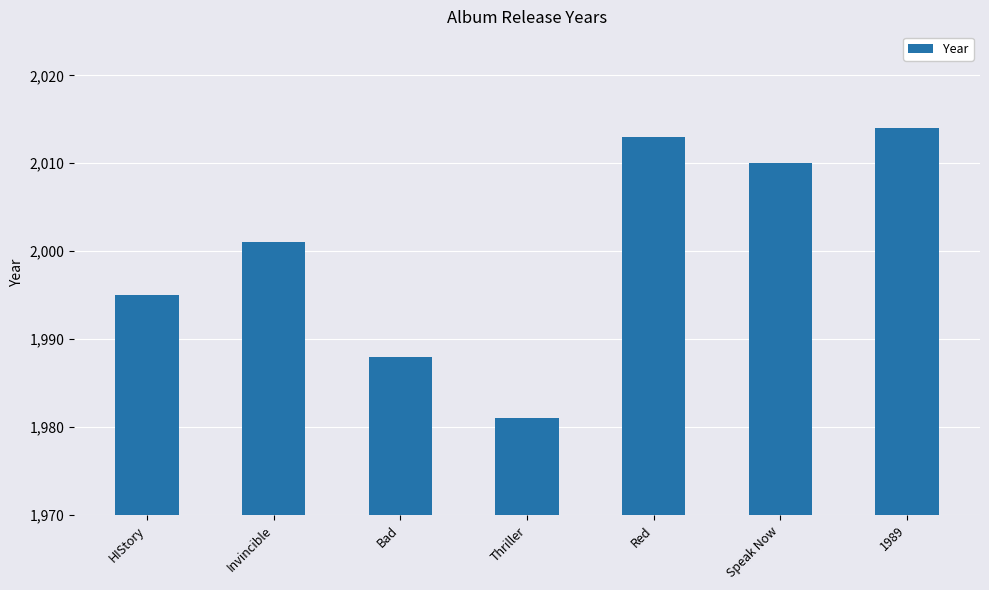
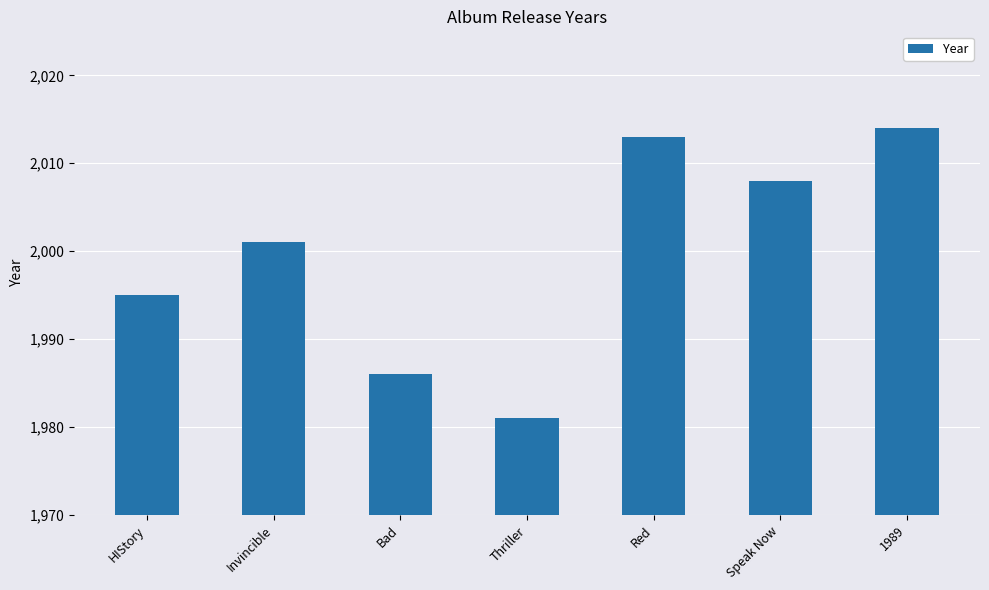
  {
    "HIStory": "1,995",
    "Invincible": "2,001",
-   "Bad": "1,988",
+   "Bad": "1,986",
    "Thriller": "1,981",
    "Red": "2,013",
-   "Speak Now": "2,010",
+   "Speak Now": "2,008",
    "1989": "2,014"
  }
